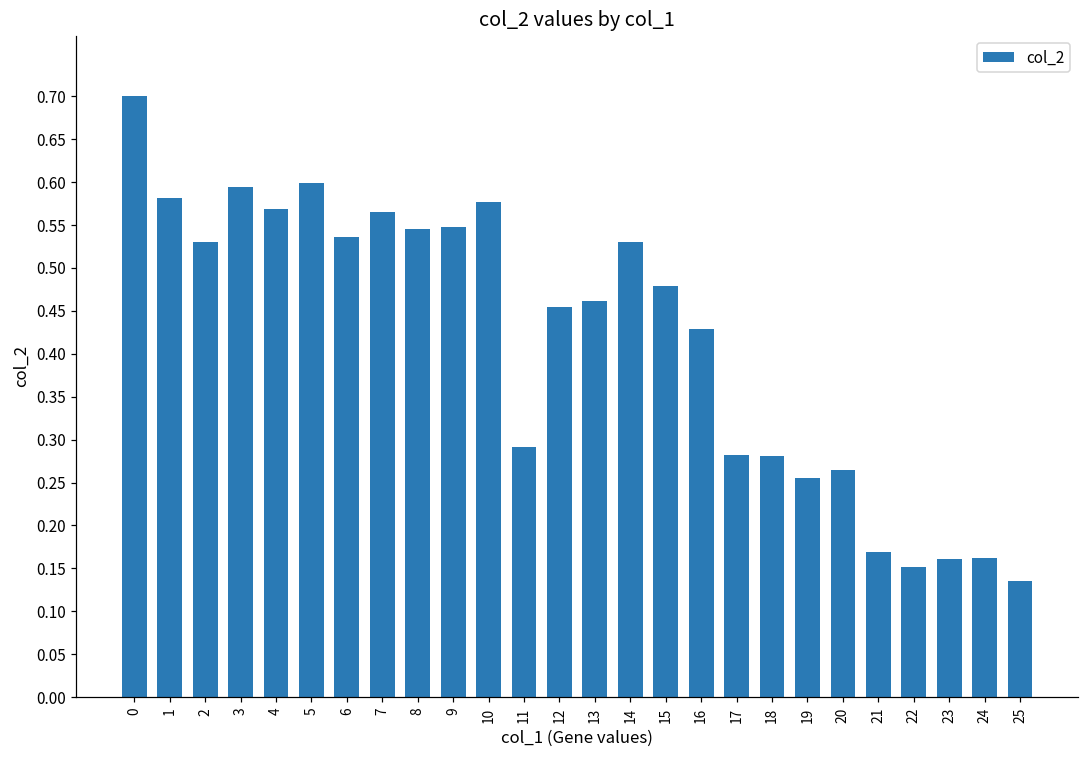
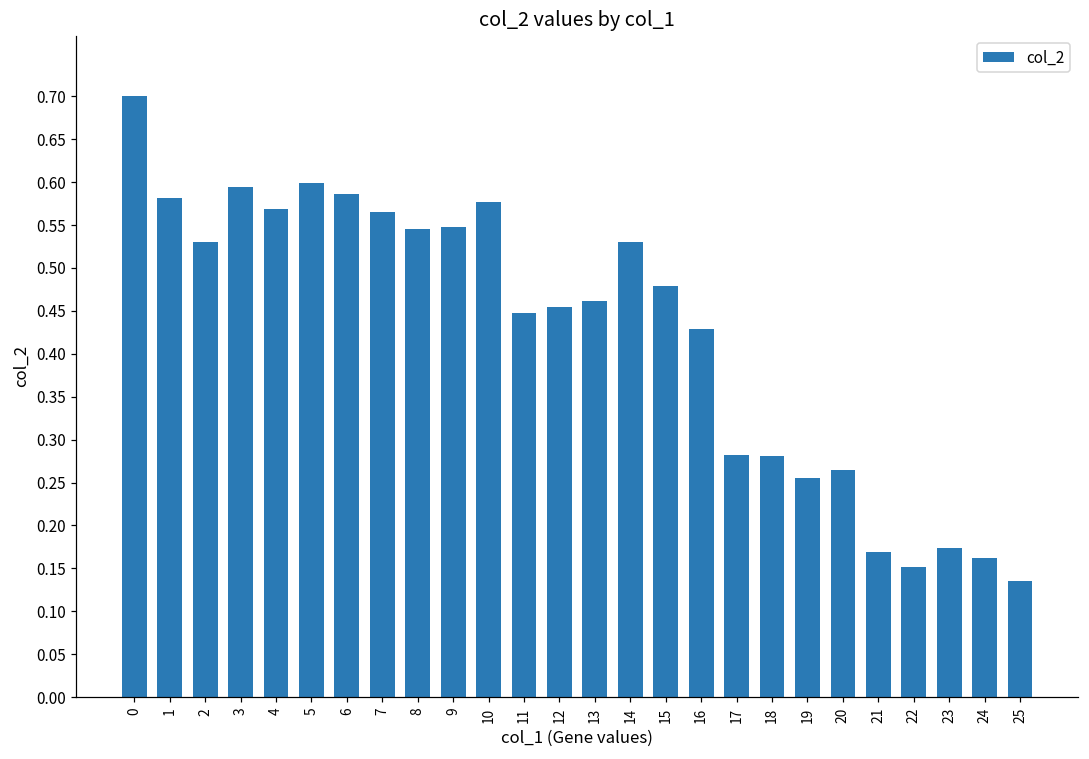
  {
    "0": 0.70,
    "1": 0.58,
    "2": 0.53,
    "3": 0.59,
    "4": 0.57,
    "5": 0.60,
-   "6": 0.54,
+   "6": 0.59,
    "7": 0.57,
    "8": 0.55,
    "9": 0.55,
    "10": 0.58,
-   "11": 0.29,
+   "11": 0.45,
    "12": 0.45,
    "13": 0.46,
    "14": 0.53,
    "15": 0.48,
    "16": 0.43,
    "17": 0.28,
    "18": 0.28,
    "19": 0.26,
    "20": 0.27,
    "21": 0.17,
    "22": 0.15,
-   "23": 0.16,
+   "23": 0.17,
    "24": 0.16,
    "25": 0.14
  }
